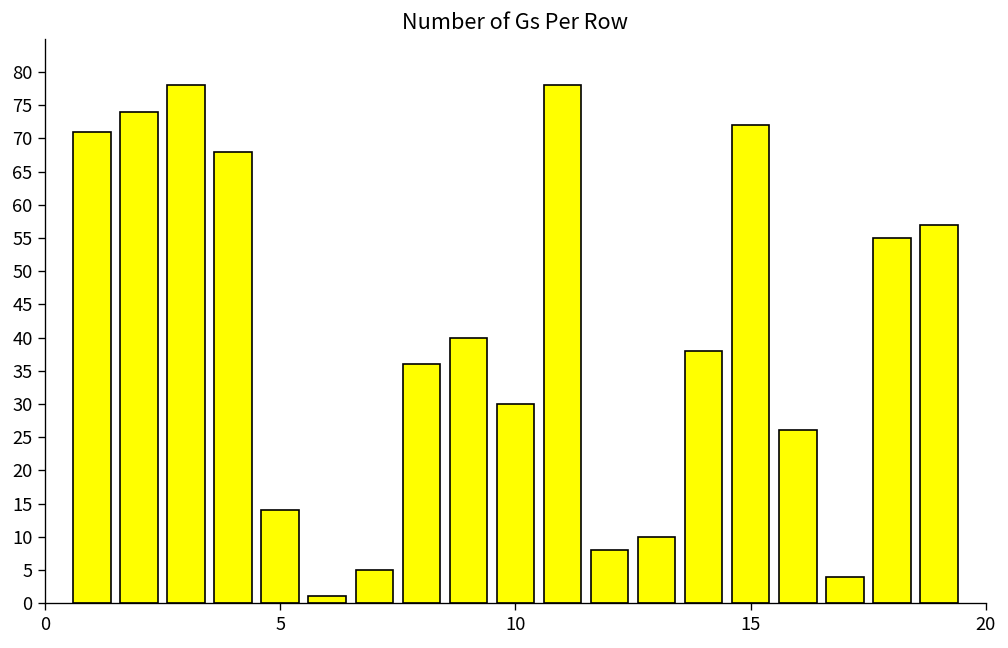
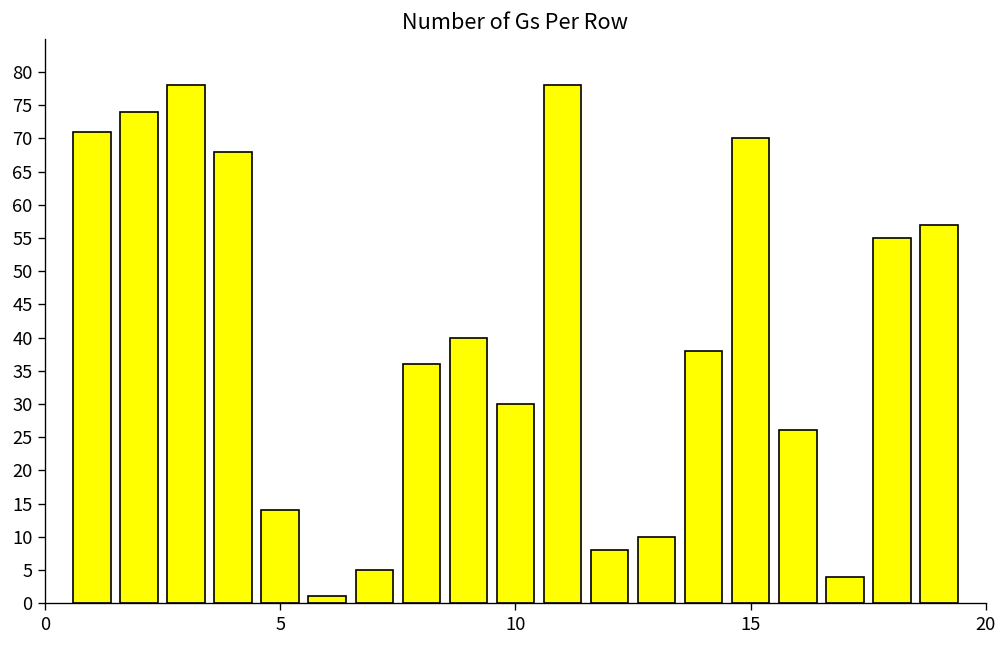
  {
    "5": 14,
    "10": 30,
-   "15": 72
+   "15": 70
  }
